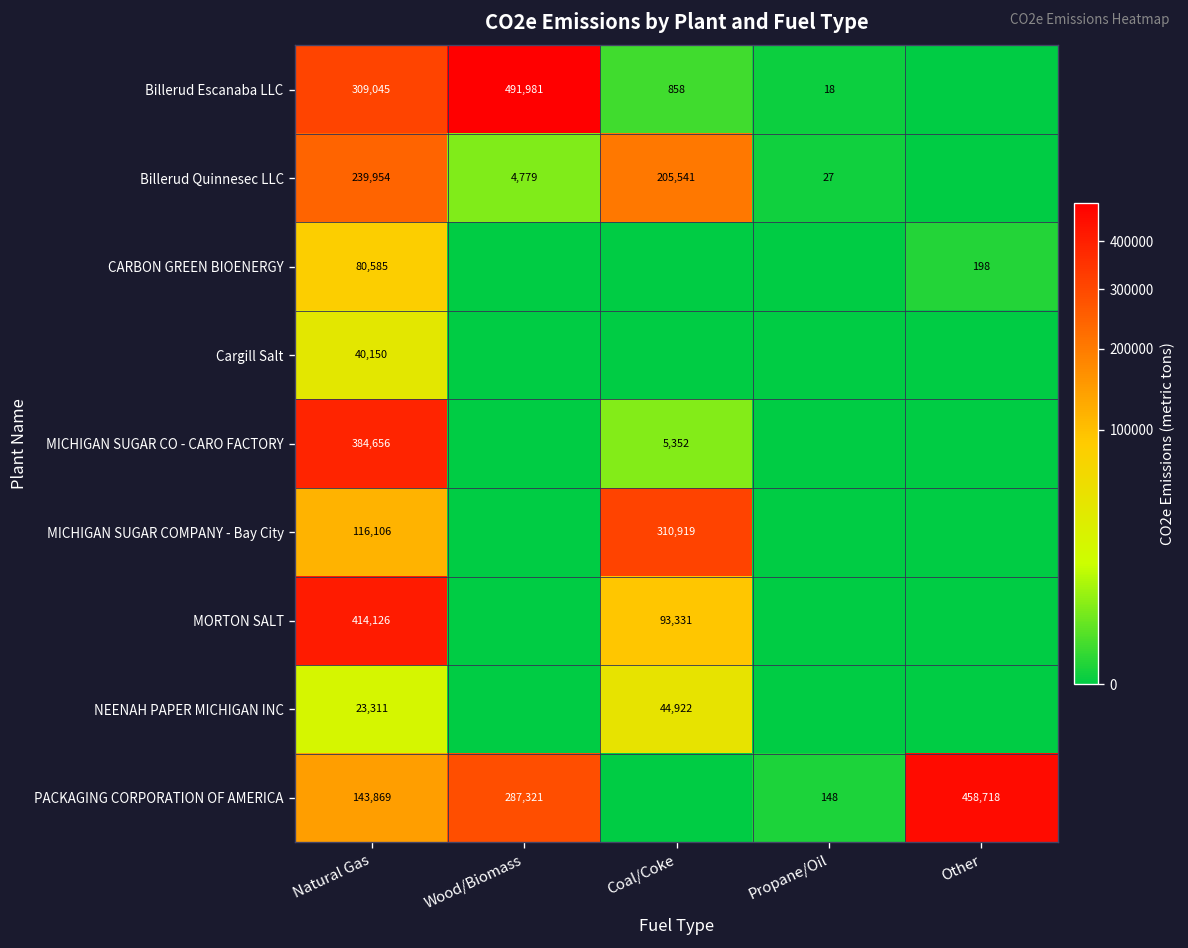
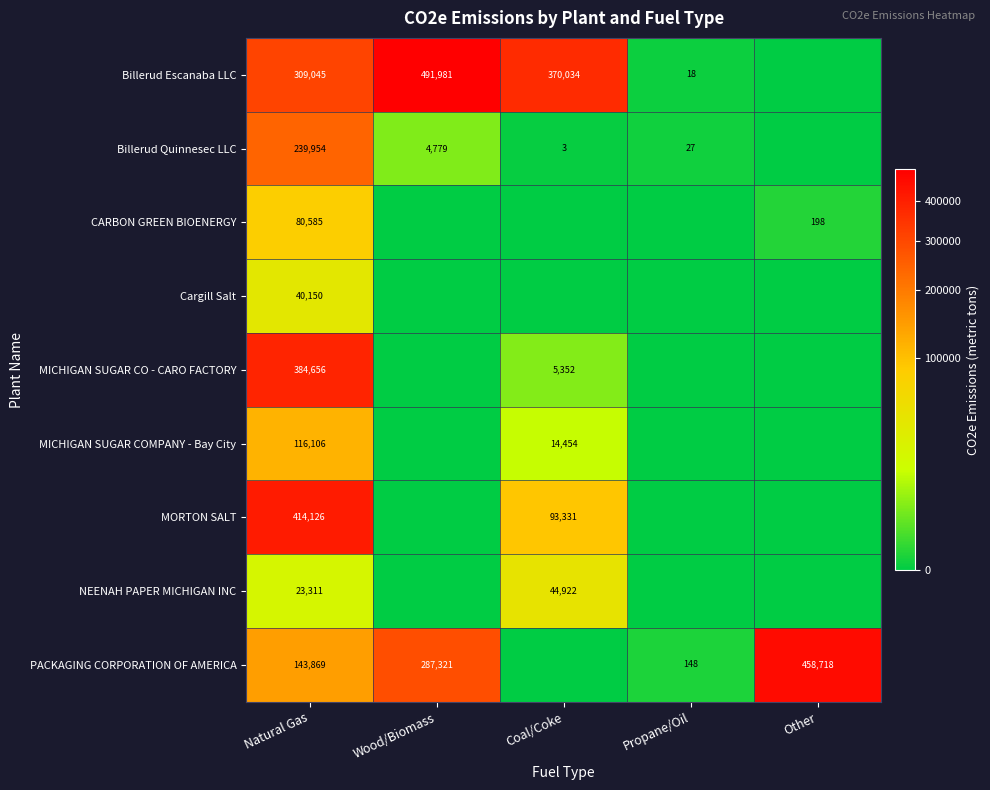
  {
    "Billerud Escanaba LLC": {
      "Natural Gas": "309,045",
      "Wood/Biomass": "491,981",
-     "Coal/Coke": "858",
+     "Coal/Coke": "370,034",
      "Propane/Oil": "18"
    },
    "Billerud Quinnesec LLC": {
      "Natural Gas": "239,954",
      "Wood/Biomass": "4,779",
-     "Coal/Coke": "205,541",
+     "Coal/Coke": "3",
      "Propane/Oil": "27"
    },
    "CARBON GREEN BIOENERGY": {
      "Natural Gas": "80,585",
      "Other": "198"
    },
    "Cargill Salt": {
      "Natural Gas": "40,150"
    },
    "MICHIGAN SUGAR CO - CARO FACTORY": {
      "Natural Gas": "384,656",
      "Coal/Coke": "5,352"
    },
    "MICHIGAN SUGAR COMPANY - Bay City": {
      "Natural Gas": "116,106",
-     "Coal/Coke": "310,919"
+     "Coal/Coke": "14,454"
    },
    "MORTON SALT": {
      "Natural Gas": "414,126",
      "Coal/Coke": "93,331"
    },
    "NEENAH PAPER MICHIGAN INC": {
      "Natural Gas": "23,311",
      "Coal/Coke": "44,922"
    },
    "PACKAGING CORPORATION OF AMERICA": {
      "Natural Gas": "143,869",
      "Wood/Biomass": "287,321",
      "Propane/Oil": "148",
      "Other": "458,718"
    }
  }
